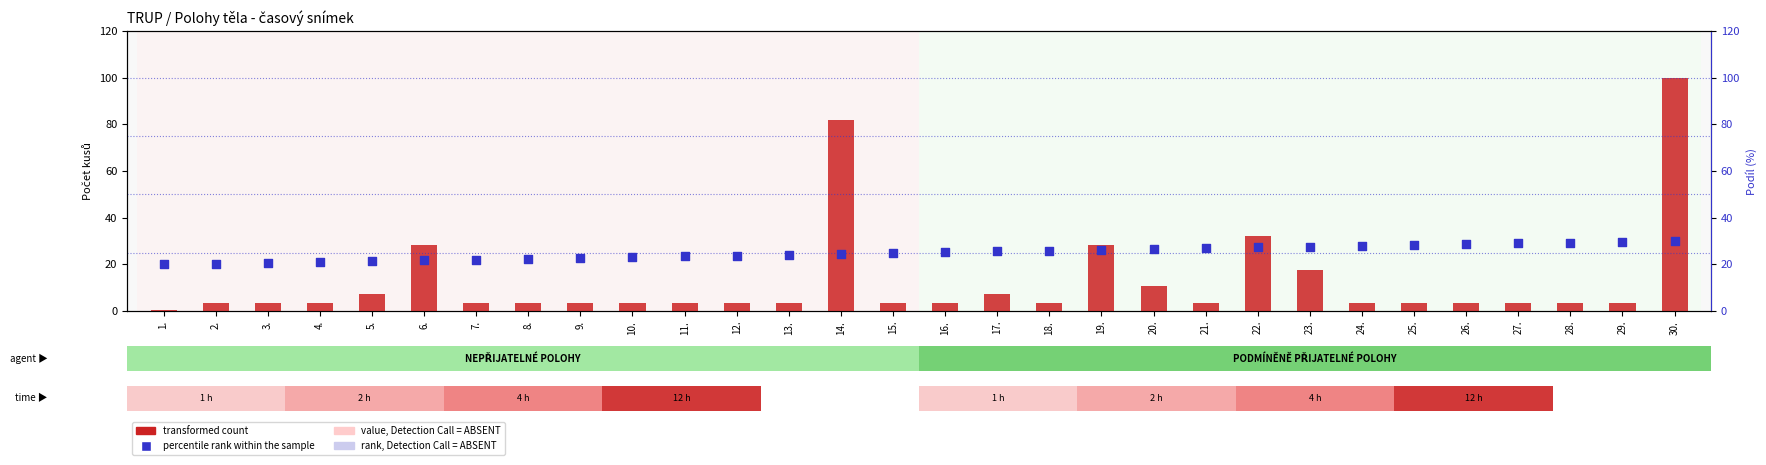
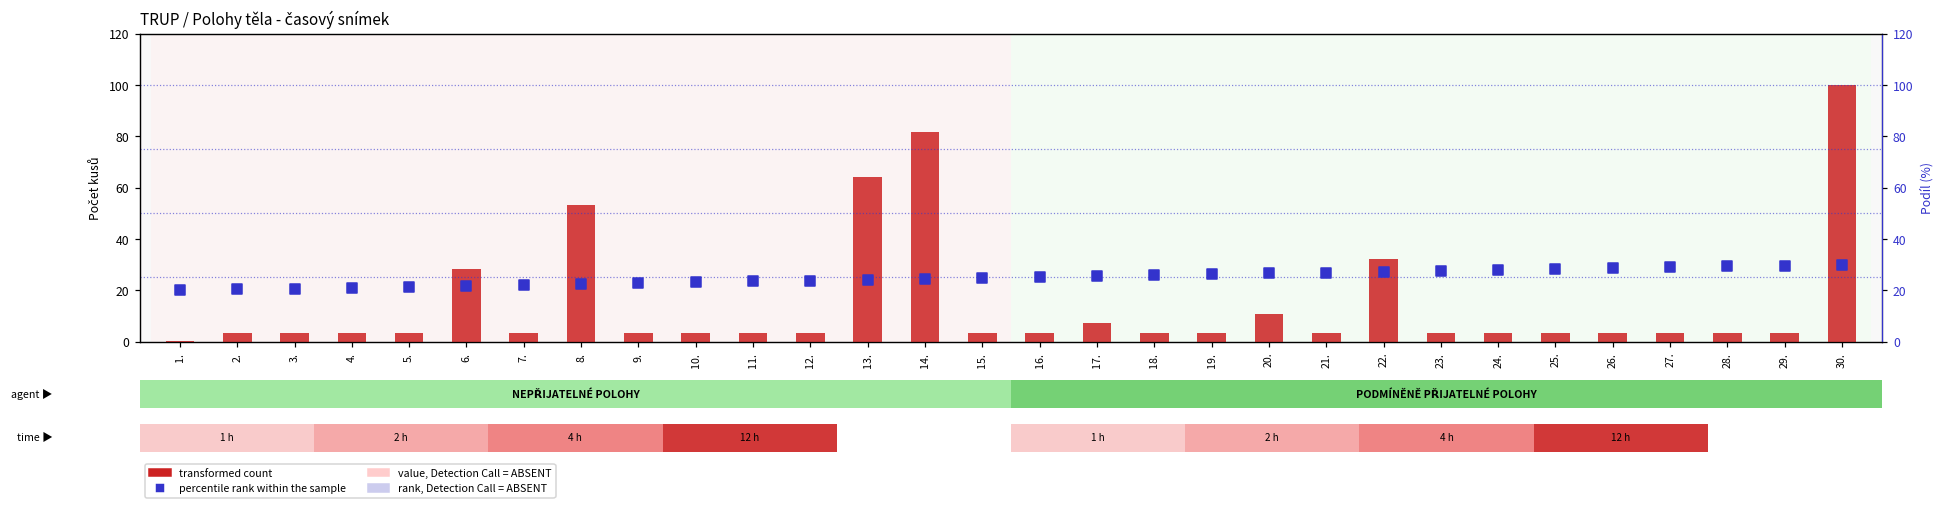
  {
    "transformed count": {
      "2.": 4,
      "3.": 4,
      "4.": 4,
-     "5.": 7,
+     "5.": 4,
      "6.": 28,
      "7.": 4,
-     "8.": 4,
+     "8.": 53,
      "9.": 4,
      "10.": 4,
      "11.": 4,
      "12.": 4,
-     "13.": 4,
+     "13.": 64,
      "14.": 82,
      "15.": 4,
      "16.": 4,
      "17.": 7,
      "18.": 4,
-     "19.": 28,
+     "19.": 4,
      "20.": 11,
      "21.": 4,
      "22.": 32,
-     "23.": 18,
+     "23.": 4,
      "24.": 4,
      "25.": 4,
      "26.": 4,
      "27.": 4,
      "28.": 4,
      "29.": 4,
      "30.": 100
    }
  }
